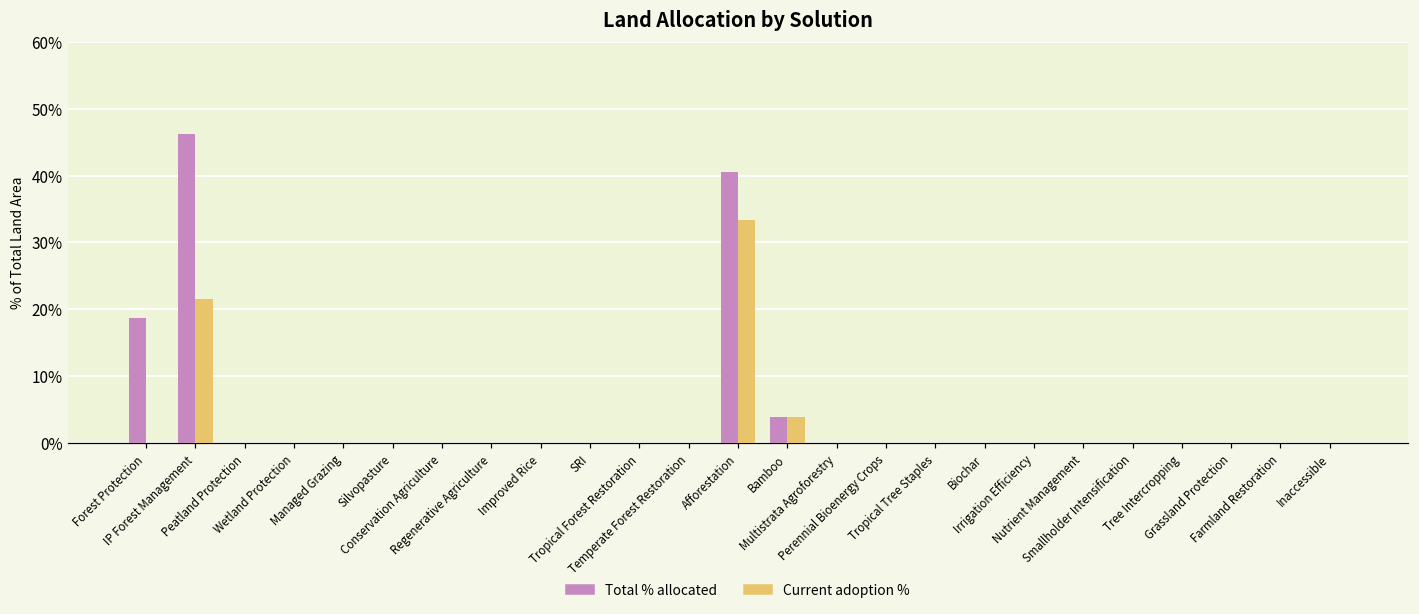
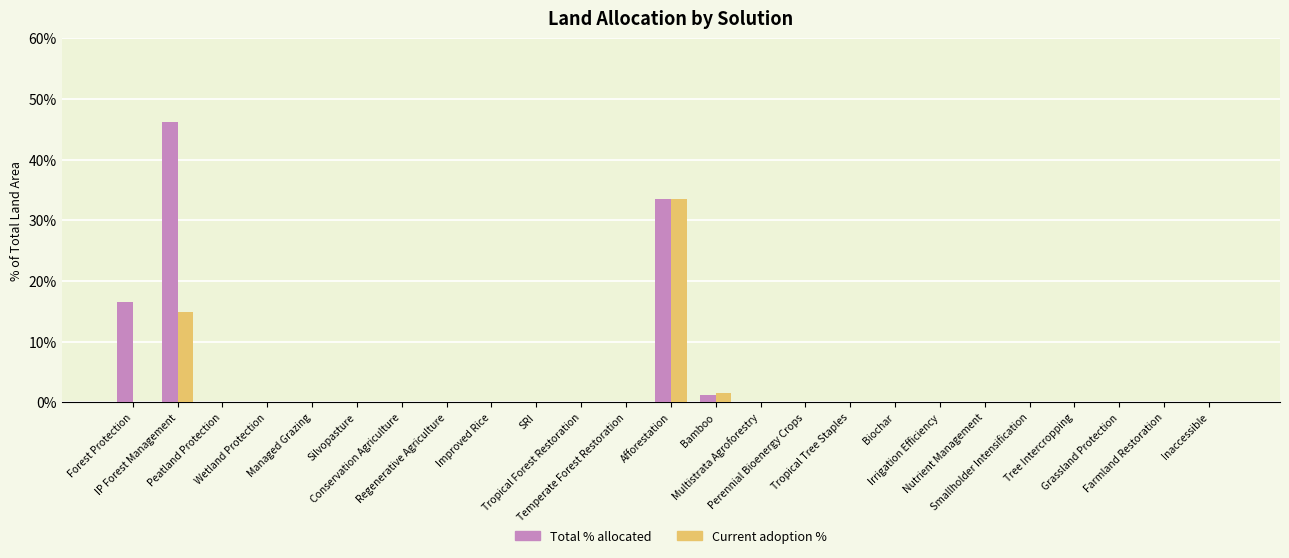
  {
    "Total % allocated": {
-     "Forest Protection": "19%",
+     "Forest Protection": "17%",
      "IP Forest Management": "46%",
      "Peatland Protection": "0%",
      "Wetland Protection": "0%",
      "Managed Grazing": "0%",
      "Silvopasture": "0%",
      "Conservation Agriculture": "0%",
      "Regenerative Agriculture": "0%",
      "Improved Rice": "0%",
      "SRI": "0%",
      "Tropical Forest Restoration": "0%",
      "Temperate Forest Restoration": "0%",
-     "Afforestation": "41%",
-     "Bamboo": "4%",
+     "Afforestation": "33%",
+     "Bamboo": "1%",
      "Multistrata Agroforestry": "0%",
      "Perennial Bioenergy Crops": "0%",
      "Tropical Tree Staples": "0%",
      "Biochar": "0%",
      "Irrigation Efficiency": "0%",
      "Nutrient Management": "0%",
      "Smallholder Intensification": "0%",
      "Tree Intercropping": "0%",
      "Grassland Protection": "0%",
      "Farmland Restoration": "0%",
      "Inaccessible": "0%"
    },
    "Current adoption %": {
      "Forest Protection": "0%",
-     "IP Forest Management": "22%",
+     "IP Forest Management": "15%",
      "Peatland Protection": "0%",
      "Wetland Protection": "0%",
      "Managed Grazing": "0%",
      "Silvopasture": "0%",
      "Conservation Agriculture": "0%",
      "Regenerative Agriculture": "0%",
      "Improved Rice": "0%",
      "SRI": "0%",
      "Tropical Forest Restoration": "0%",
      "Temperate Forest Restoration": "0%",
      "Afforestation": "33%",
-     "Bamboo": "4%",
+     "Bamboo": "2%",
      "Multistrata Agroforestry": "0%",
      "Perennial Bioenergy Crops": "0%",
      "Tropical Tree Staples": "0%",
      "Biochar": "0%",
      "Irrigation Efficiency": "0%",
      "Nutrient Management": "0%",
      "Smallholder Intensification": "0%",
      "Tree Intercropping": "0%",
      "Grassland Protection": "0%",
      "Farmland Restoration": "0%",
      "Inaccessible": "0%"
    }
  }
